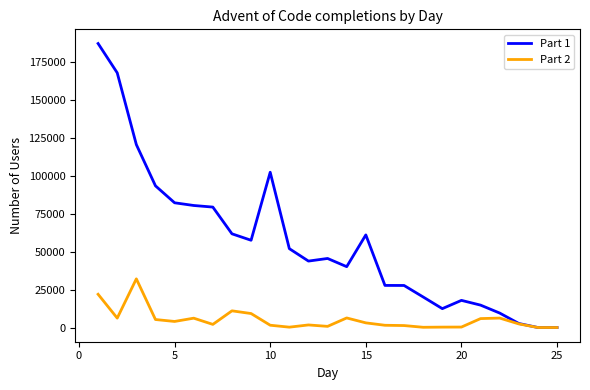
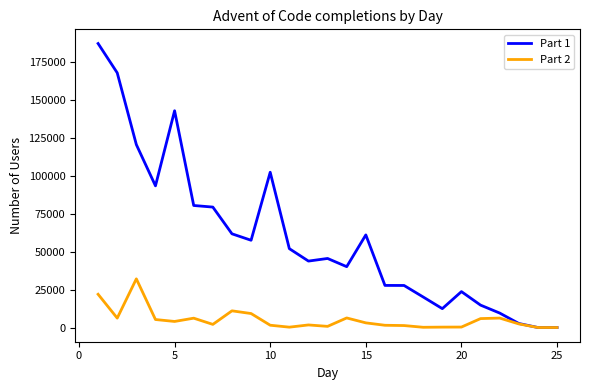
  {
    "Part 1": {
-     "5": 82000,
+     "5": 143000,
      "10": 102000,
      "15": 61000,
-     "20": 18000
+     "20": 24000
    },
    "Part 2": {
      "5": 4000,
      "10": 2000,
      "15": 3000,
      "20": 0
    }
  }
